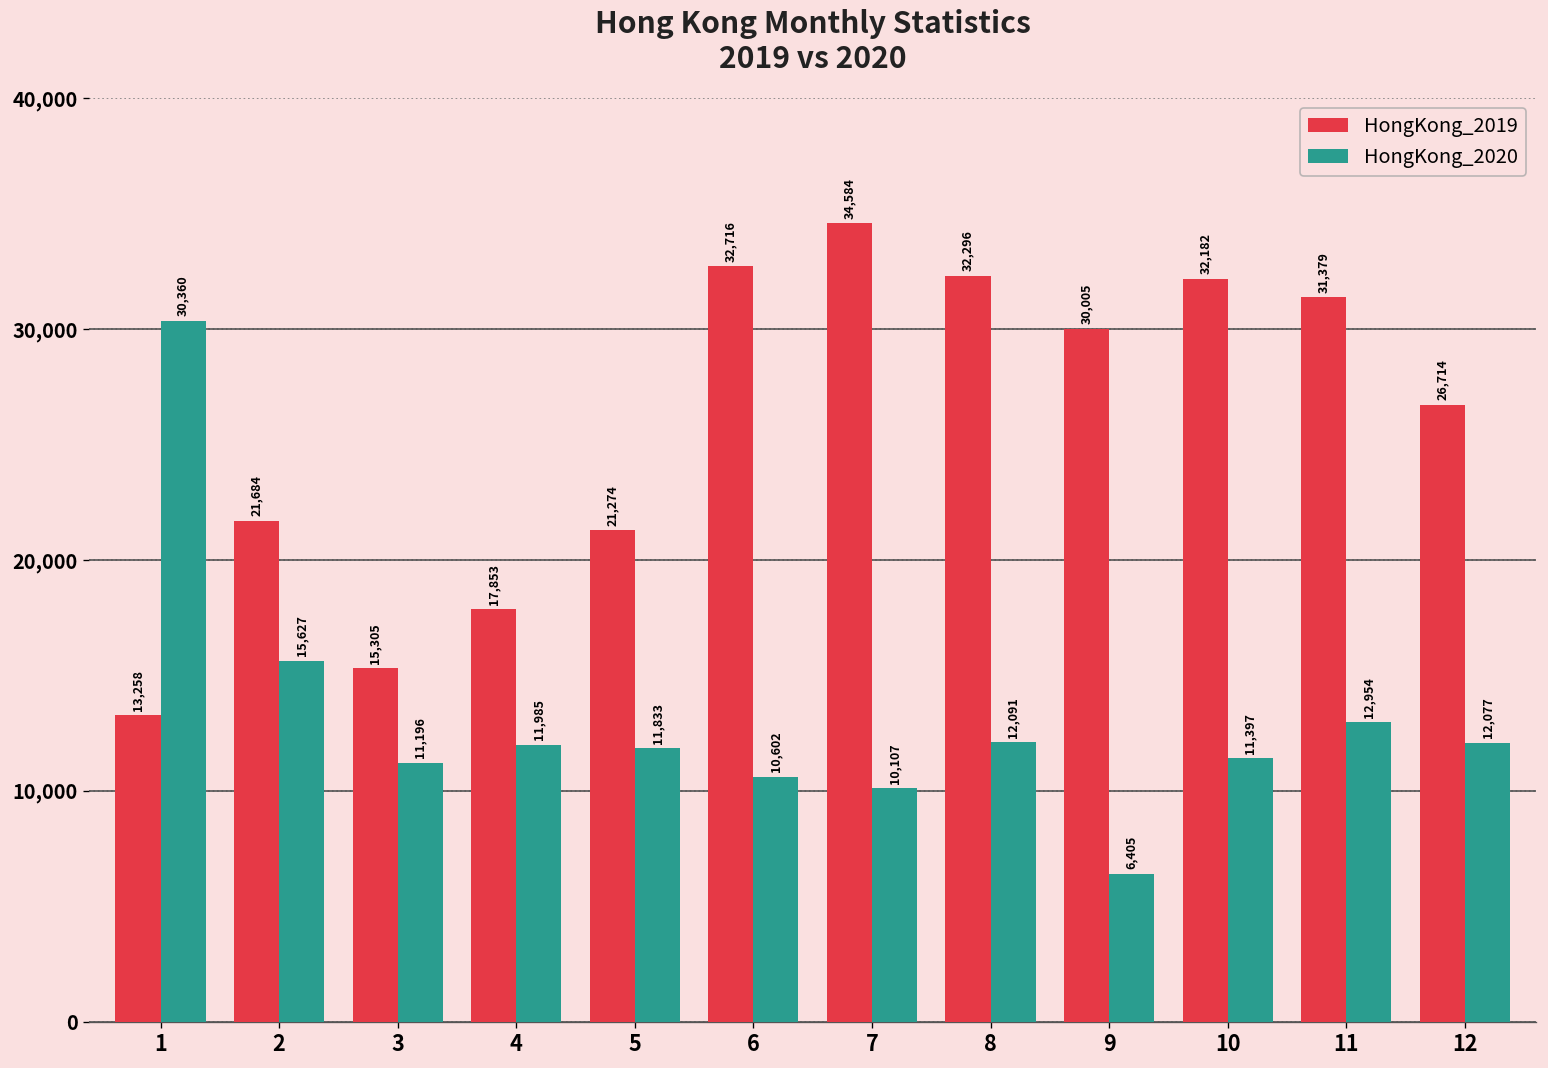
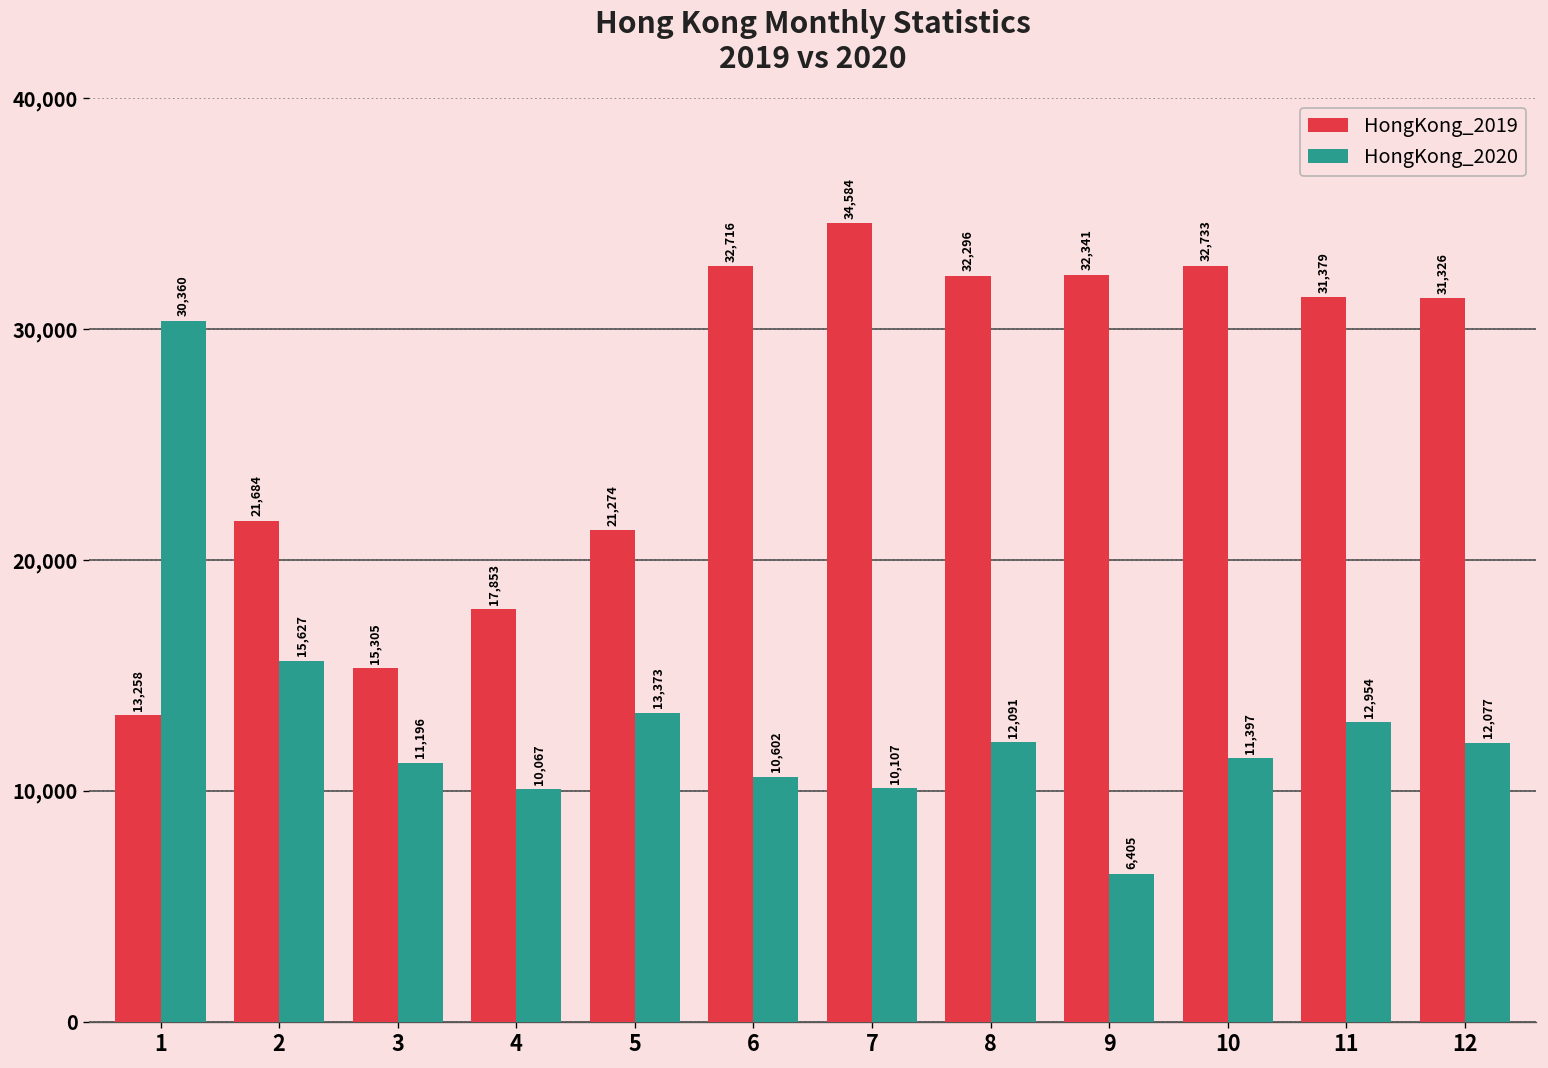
  {
    "HongKong_2019": {
      "1": "13,258",
      "2": "21,684",
      "3": "15,305",
      "4": "17,853",
      "5": "21,274",
      "6": "32,716",
      "7": "34,584",
      "8": "32,296",
-     "9": "30,005",
-     "10": "32,182",
+     "9": "32,341",
+     "10": "32,733",
      "11": "31,379",
-     "12": "26,714"
+     "12": "31,326"
    },
    "HongKong_2020": {
      "1": "30,360",
      "2": "15,627",
      "3": "11,196",
-     "4": "11,985",
-     "5": "11,833",
+     "4": "10,067",
+     "5": "13,373",
      "6": "10,602",
      "7": "10,107",
      "8": "12,091",
      "9": "6,405",
      "10": "11,397",
      "11": "12,954",
      "12": "12,077"
    }
  }
